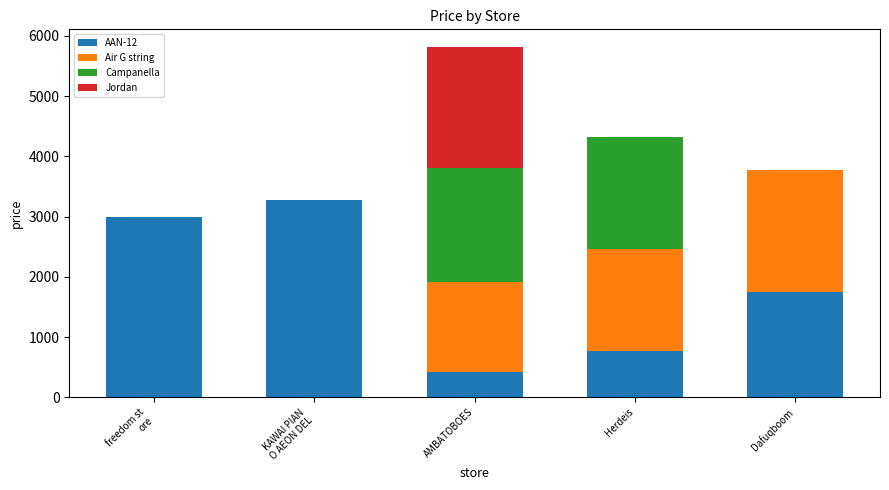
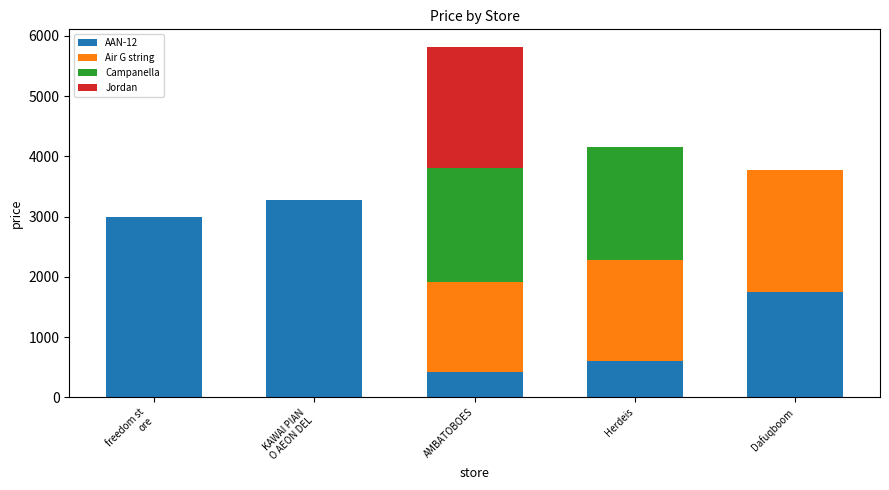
  {
    "AAN-12": {
      "freedom st ore": 3000,
      "KAWAI PIAN O AEON DEL": 3300,
      "AMBATOBOES": 400,
-     "Herdeis": 800,
+     "Herdeis": 600,
      "Dafuqboom": 1800
    },
    "Air G string": {
      "freedom st ore": 0,
      "KAWAI PIAN O AEON DEL": 0,
      "AMBATOBOES": 1500,
      "Herdeis": 1700,
      "Dafuqboom": 2000
    },
    "Campanella": {
      "freedom st ore": 0,
      "KAWAI PIAN O AEON DEL": 0,
      "AMBATOBOES": 1900,
      "Herdeis": 1900,
      "Dafuqboom": 0
    },
    "Jordan": {
      "freedom st ore": 0,
      "KAWAI PIAN O AEON DEL": 0,
      "AMBATOBOES": 2000,
      "Herdeis": 0,
      "Dafuqboom": 0
    }
  }
